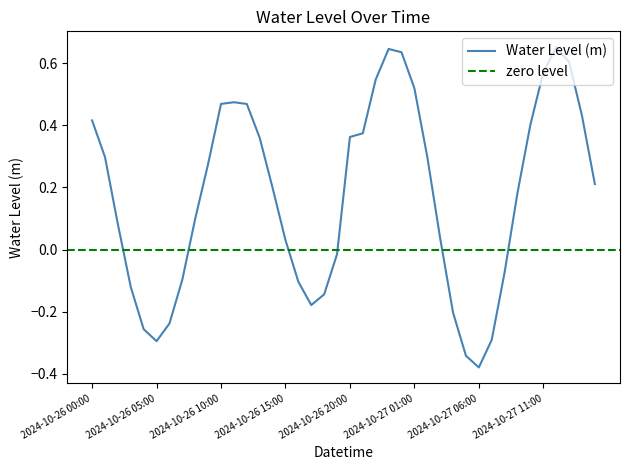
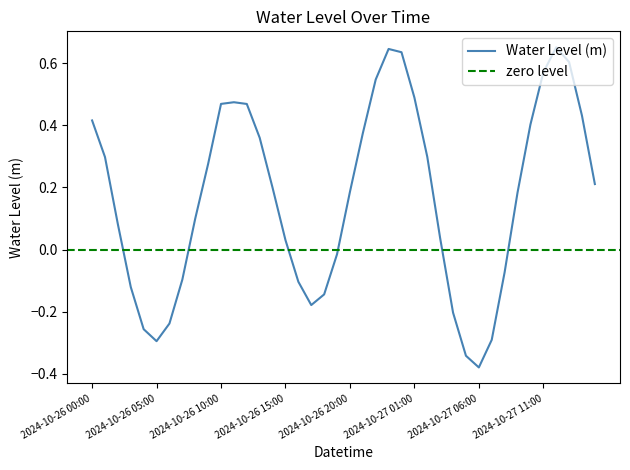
  {
    "2024-10-26 00:00": 0.42,
    "2024-10-26 05:00": -0.30,
    "2024-10-26 10:00": 0.47,
    "2024-10-26 15:00": 0.03,
-   "2024-10-26 20:00": 0.36,
-   "2024-10-27 01:00": 0.52,
+   "2024-10-26 20:00": 0.19,
+   "2024-10-27 01:00": 0.49,
    "2024-10-27 06:00": -0.38
  }
